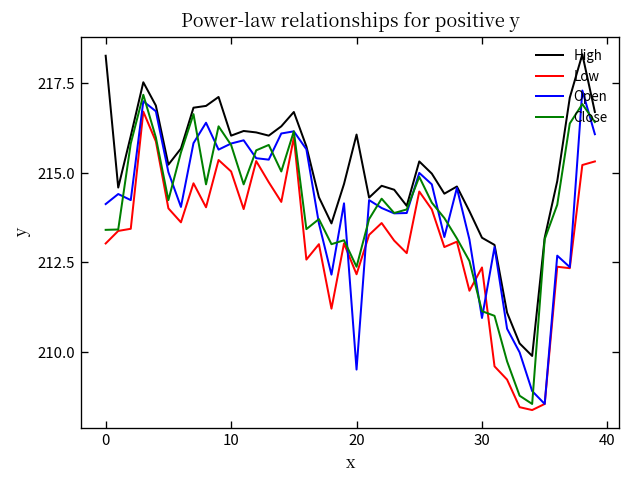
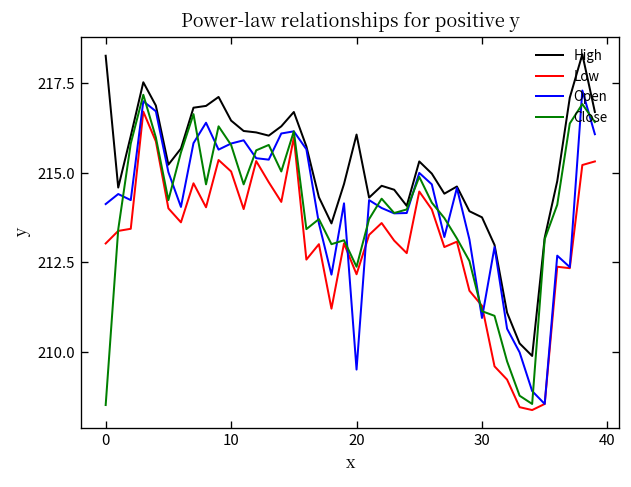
  {
    "High": {
      "0": 218.3,
-     "10": 216.0,
+     "10": 216.5,
      "20": 216.1,
-     "30": 213.2
+     "30": 213.8
    },
    "Low": {
      "0": 213.0,
      "10": 215.0,
      "20": 212.2,
-     "30": 212.4
+     "30": 211.3
    },
    "Open": {
      "0": 214.1,
      "20": 209.5,
      "30": 211.0
    },
    "Close": {
-     "0": 213.4,
+     "0": 208.5,
      "20": 212.4,
      "30": 211.1
    }
  }
